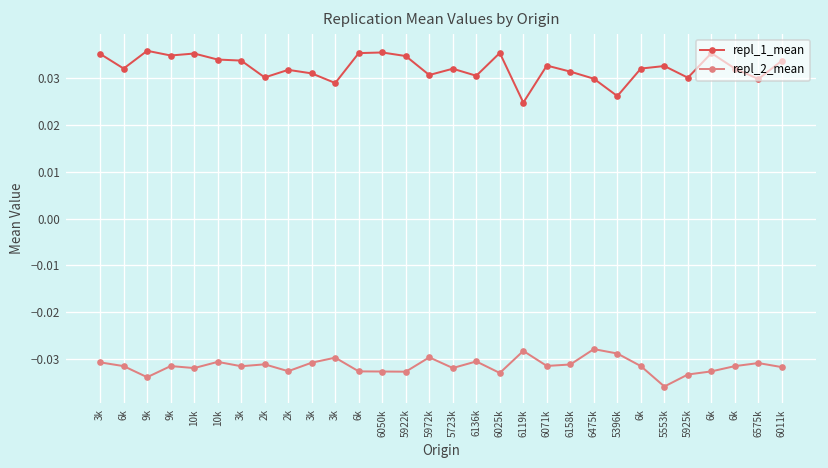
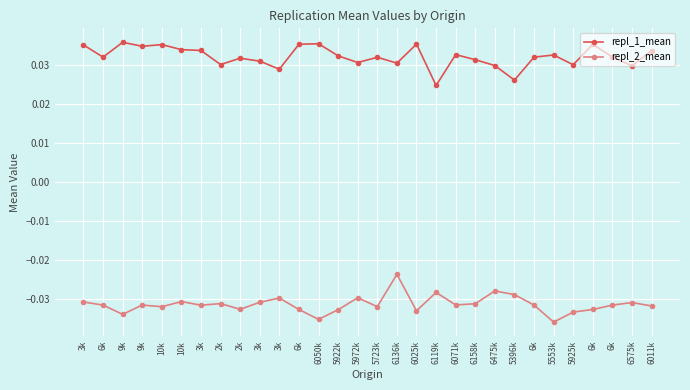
  {
    "repl_1_mean": {
      "6050k": 0.036,
-     "5922k": 0.035,
+     "5922k": 0.032,
      "5972k": 0.031,
      "5723k": 0.032,
      "6136k": 0.031,
      "6025k": 0.035,
      "6119k": 0.025,
      "6071k": 0.033,
      "6158k": 0.031,
      "6475k": 0.030,
      "5396k": 0.026,
      "5553k": 0.033,
      "5925k": 0.030
    },
    "repl_2_mean": {
-     "6050k": -0.033,
+     "6050k": -0.035,
      "5922k": -0.033,
      "5972k": -0.030,
      "5723k": -0.032,
-     "6136k": -0.031,
+     "6136k": -0.024,
      "6025k": -0.033,
      "6119k": -0.028,
      "6071k": -0.032,
      "6158k": -0.031,
      "6475k": -0.028,
      "5396k": -0.029,
      "5553k": -0.036,
      "5925k": -0.033,
      "6575k": -0.031,
      "6011k": -0.032
    }
  }
